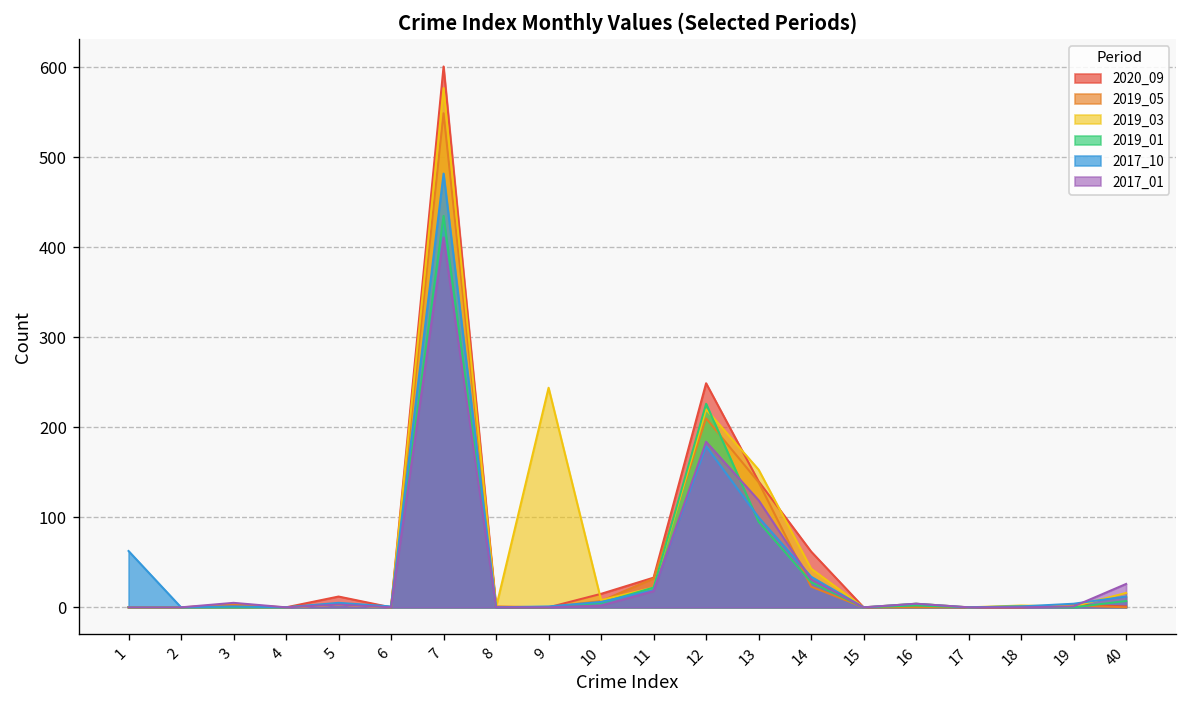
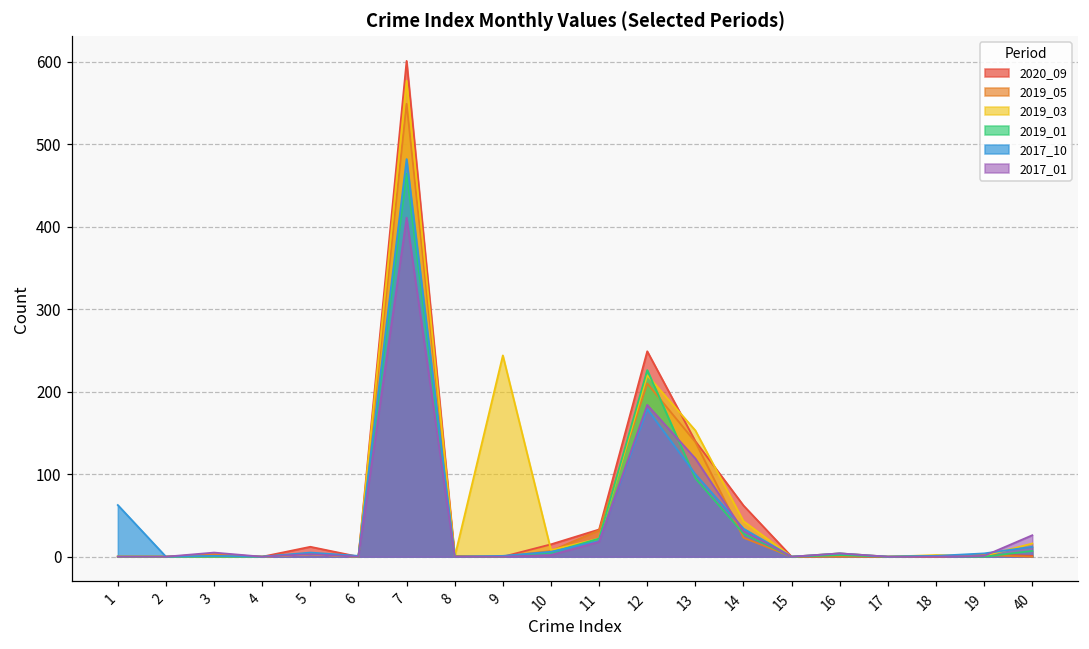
  {
    "2019_03": {
      "7": 580,
      "9": 240,
      "12": 220,
      "13": 150,
      "14": 40,
      "40": 20
    },
    "2019_01": {
-     "7": 440,
+     "7": 460,
      "12": 230,
      "13": 100,
      "40": 10
    },
    "2017_10": {
      "1": 60,
      "7": 480,
      "12": 180,
      "13": 100,
      "40": 10
    },
    "2017_01": {
      "7": 410,
      "12": 180,
      "13": 120,
      "40": 30
    }
  }
